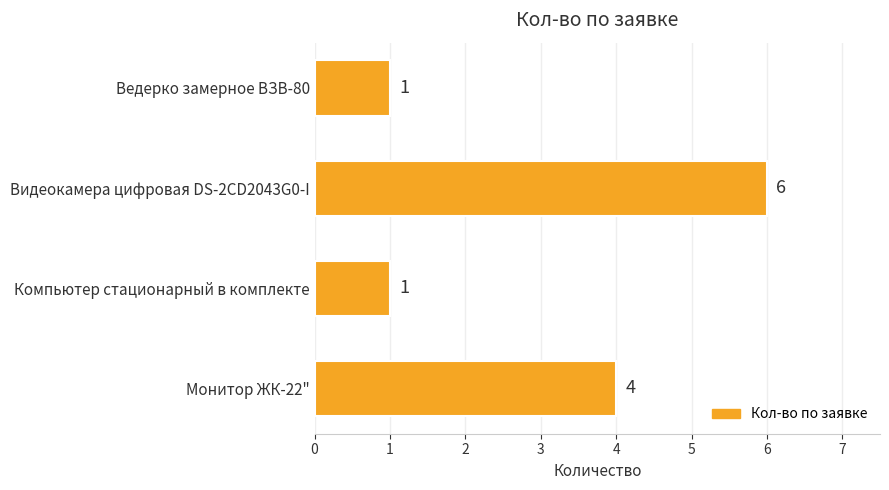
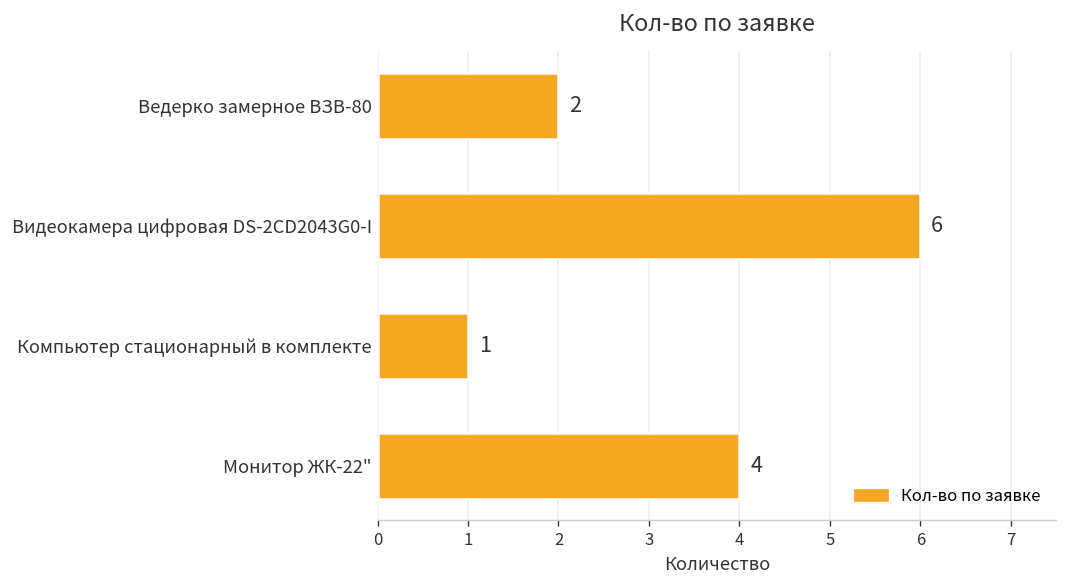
  {
-   "Ведерко замерное ВЗВ-80": 1,
+   "Ведерко замерное ВЗВ-80": 2,
    "Видеокамера цифровая DS-2CD2043G0-I": 6,
    "Компьютер стационарный в комплекте": 1,
    "Монитор ЖК-22\"": 4
  }
